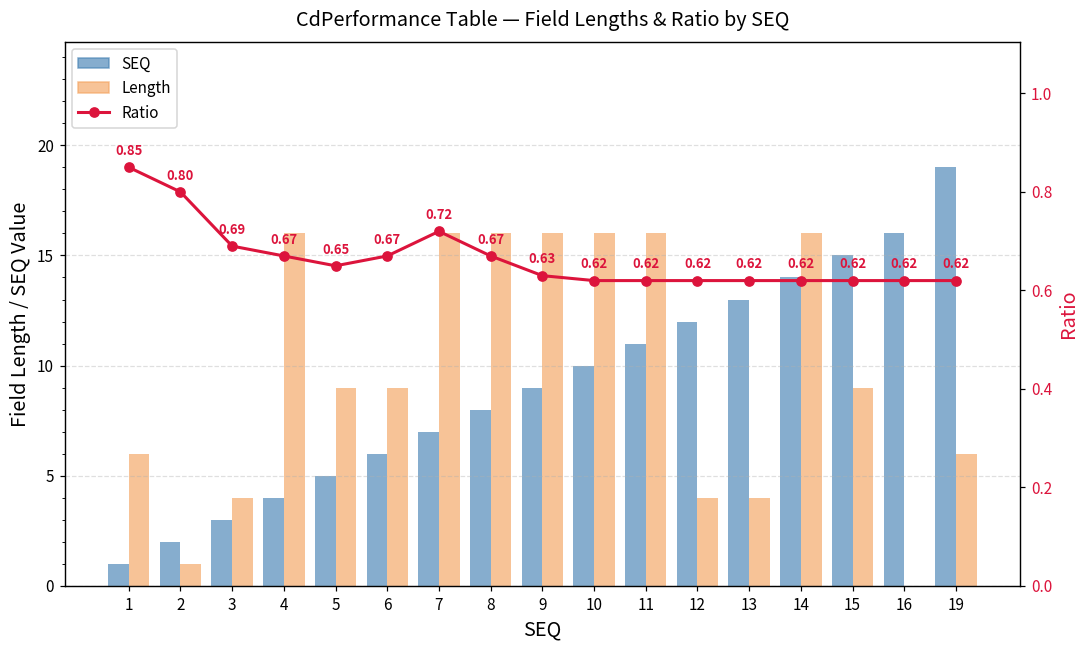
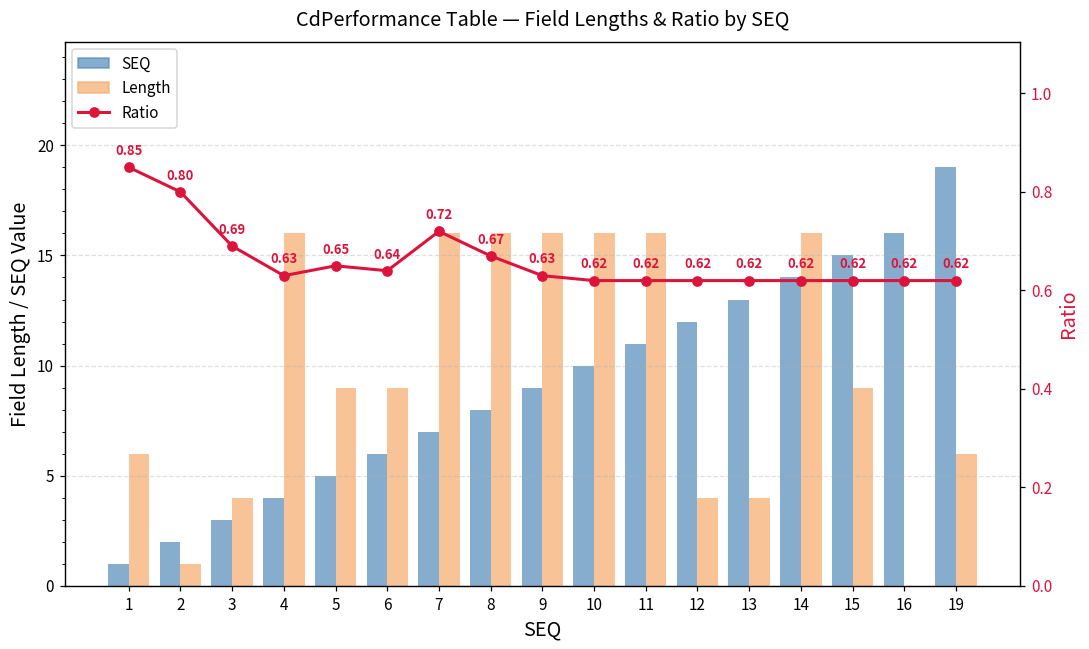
  {
    "Ratio": {
      "1": 0.85,
      "2": 0.80,
      "3": 0.69,
-     "4": 0.67,
+     "4": 0.63,
      "5": 0.65,
-     "6": 0.67,
+     "6": 0.64,
      "7": 0.72,
      "8": 0.67,
      "9": 0.63,
      "10": 0.62,
      "11": 0.62,
      "12": 0.62,
      "13": 0.62,
      "14": 0.62,
      "15": 0.62,
      "16": 0.62,
      "19": 0.62
    }
  }
